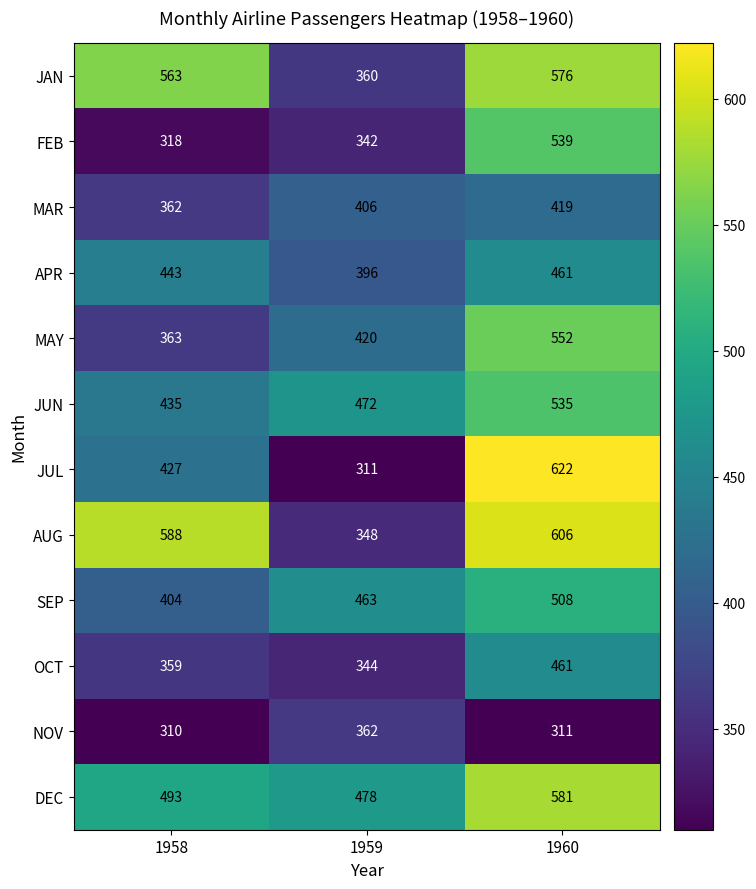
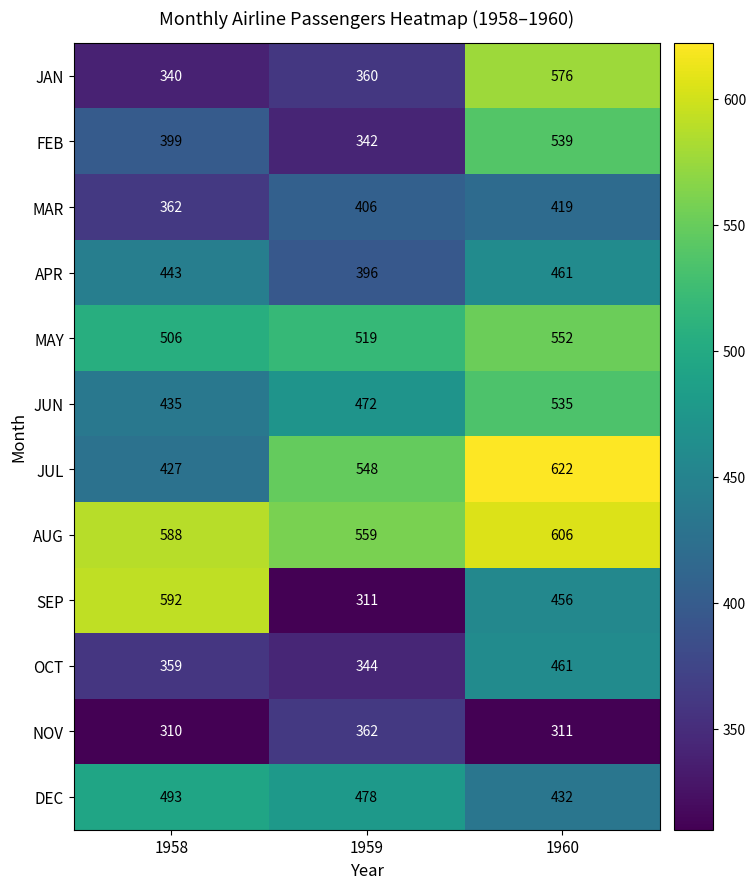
  {
    "JAN": {
-     "1958": 563,
+     "1958": 340,
      "1959": 360,
      "1960": 576
    },
    "FEB": {
-     "1958": 318,
+     "1958": 399,
      "1959": 342,
      "1960": 539
    },
    "MAR": {
      "1958": 362,
      "1959": 406,
      "1960": 419
    },
    "APR": {
      "1958": 443,
      "1959": 396,
      "1960": 461
    },
    "MAY": {
-     "1958": 363,
-     "1959": 420,
+     "1958": 506,
+     "1959": 519,
      "1960": 552
    },
    "JUN": {
      "1958": 435,
      "1959": 472,
      "1960": 535
    },
    "JUL": {
      "1958": 427,
-     "1959": 311,
+     "1959": 548,
      "1960": 622
    },
    "AUG": {
      "1958": 588,
-     "1959": 348,
+     "1959": 559,
      "1960": 606
    },
    "SEP": {
-     "1958": 404,
-     "1959": 463,
-     "1960": 508
+     "1958": 592,
+     "1959": 311,
+     "1960": 456
    },
    "OCT": {
      "1958": 359,
      "1959": 344,
      "1960": 461
    },
    "NOV": {
      "1958": 310,
      "1959": 362,
      "1960": 311
    },
    "DEC": {
      "1958": 493,
      "1959": 478,
-     "1960": 581
+     "1960": 432
    }
  }
